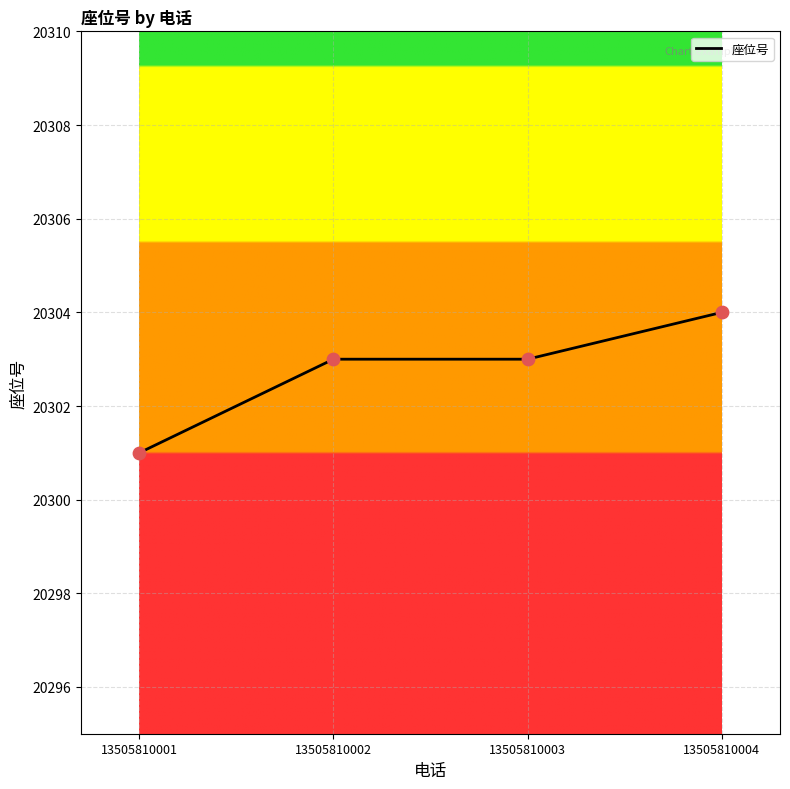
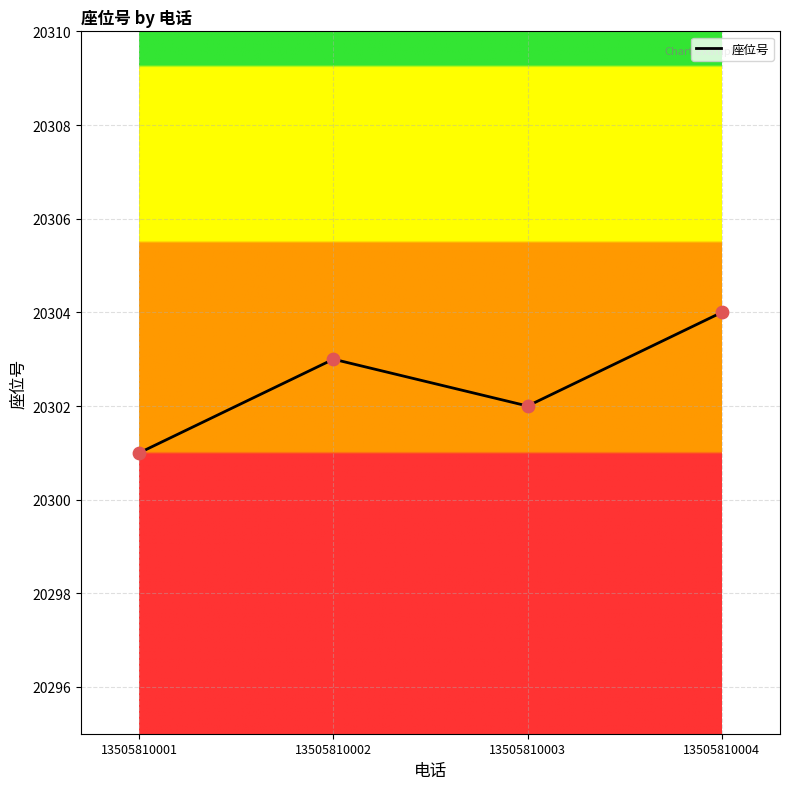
  {
    "13505810001": 20301,
    "13505810002": 20303,
-   "13505810003": 20303,
+   "13505810003": 20302,
    "13505810004": 20304
  }
